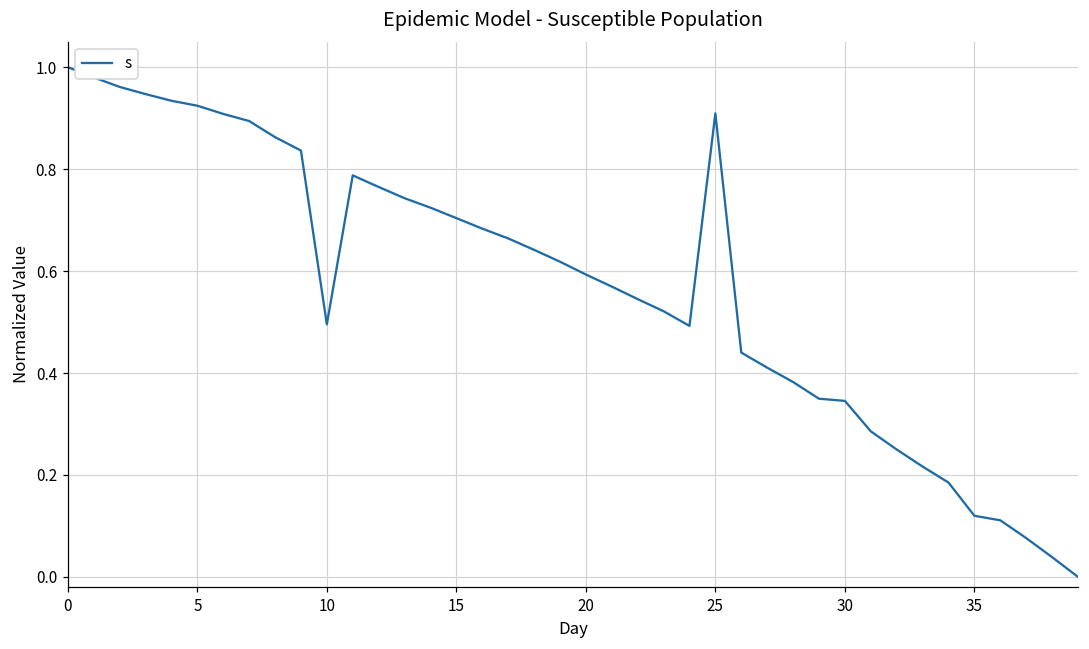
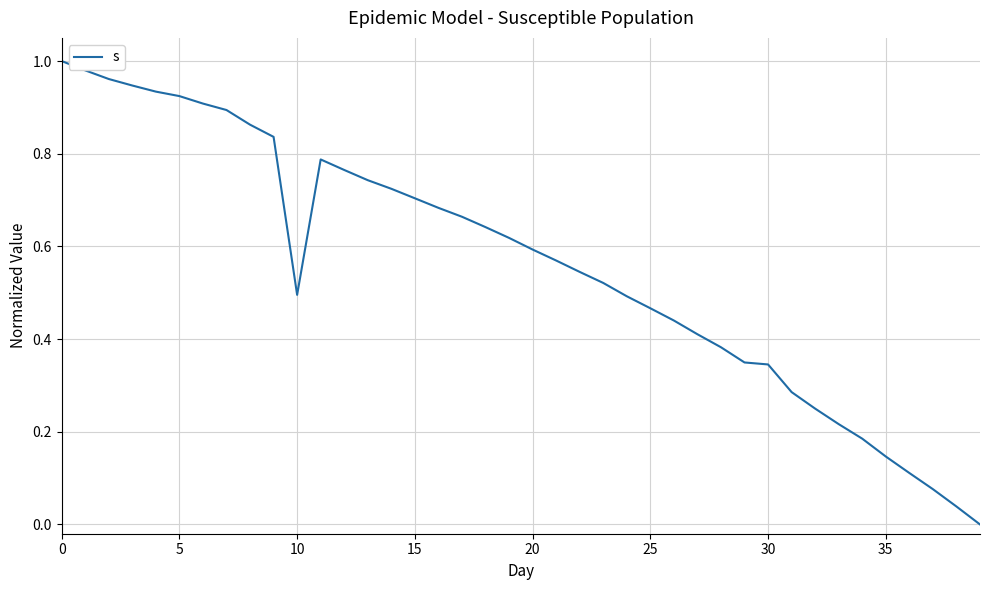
  {
    "0": 1.00,
    "5": 0.92,
    "10": 0.50,
    "15": 0.70,
    "20": 0.59,
-   "25": 0.91,
+   "25": 0.47,
    "30": 0.35,
-   "35": 0.12
+   "35": 0.15
  }
